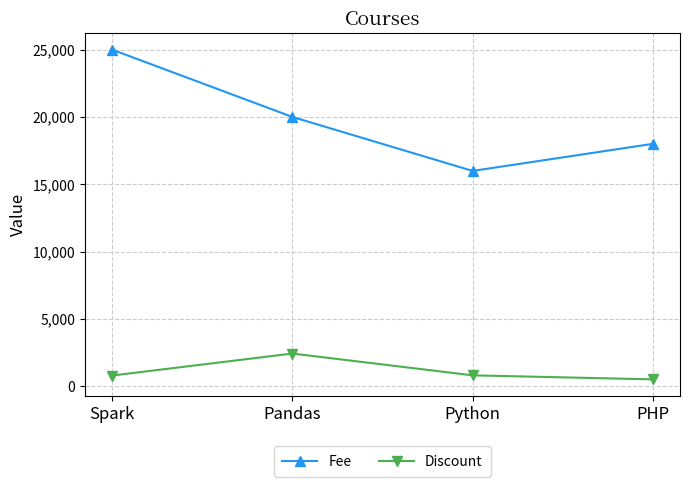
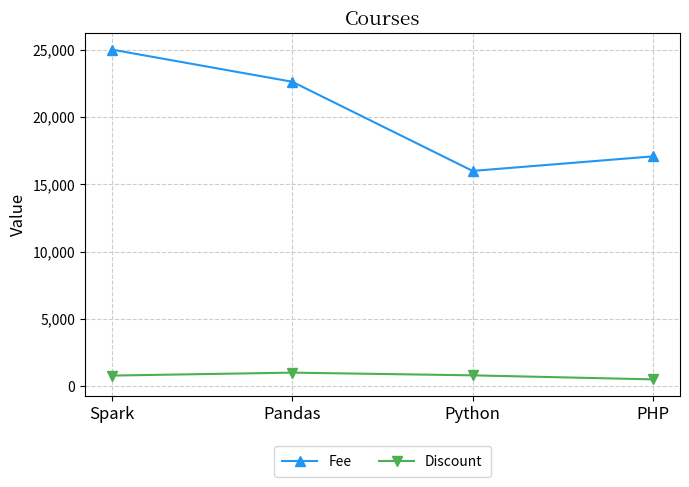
  {
    "Fee": {
      "Spark": "25,000",
-     "Pandas": "20,000",
+     "Pandas": "22,600",
      "Python": "16,000",
-     "PHP": "18,000"
+     "PHP": "17,100"
    },
    "Discount": {
      "Spark": "800",
-     "Pandas": "2,400",
+     "Pandas": "1,000",
      "Python": "800",
      "PHP": "500"
    }
  }
